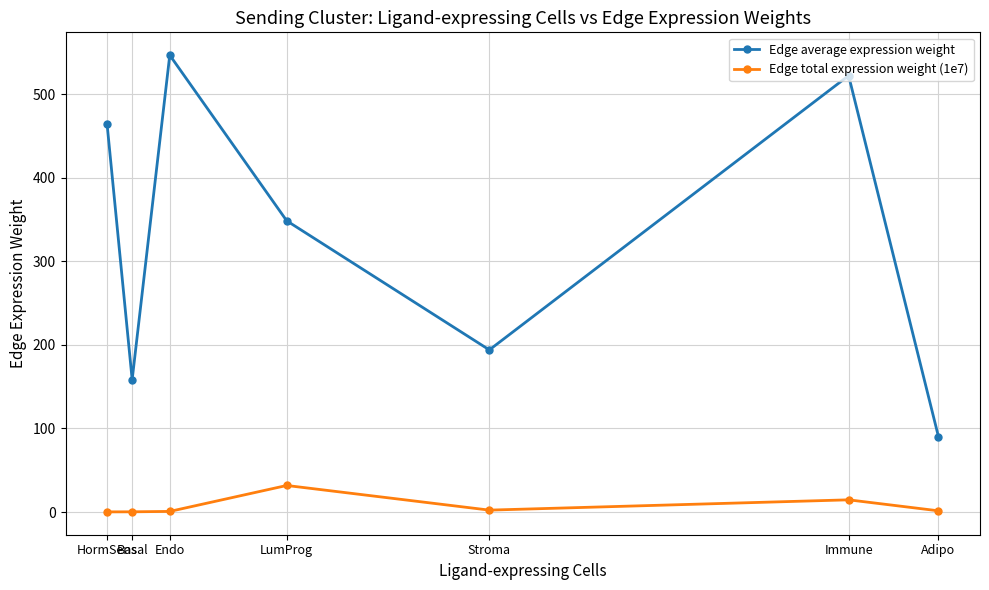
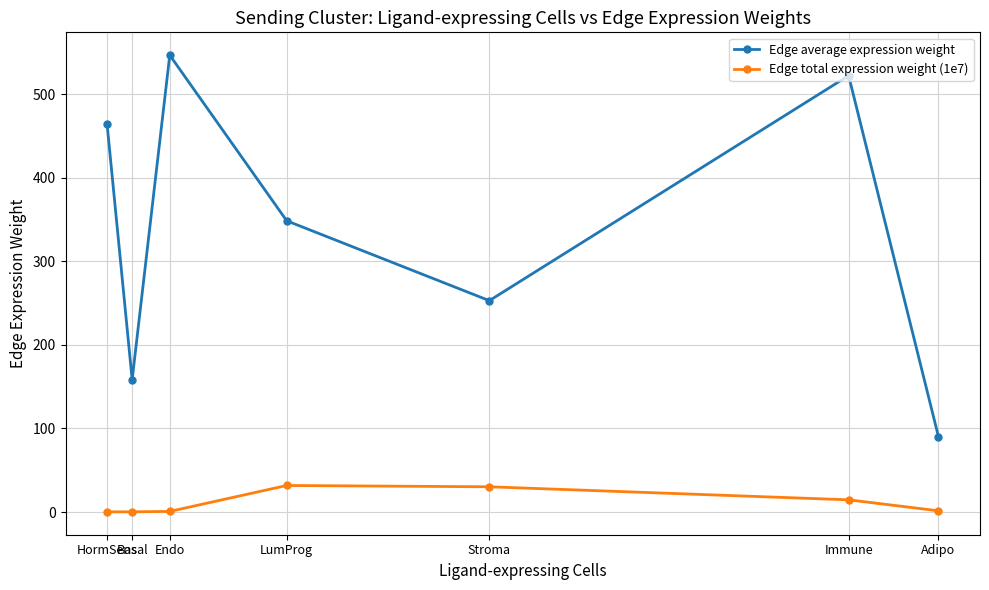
  {
    "Edge average expression weight": {
      "Endo": 550,
      "LumProg": 350,
-     "Stroma": 190,
+     "Stroma": 250,
      "Adipo": 90
    },
    "Edge total expression weight (1e7)": {
      "Endo": 0,
      "LumProg": 30,
-     "Stroma": 0,
+     "Stroma": 30,
      "Immune": 10,
      "Adipo": 0
    }
  }
